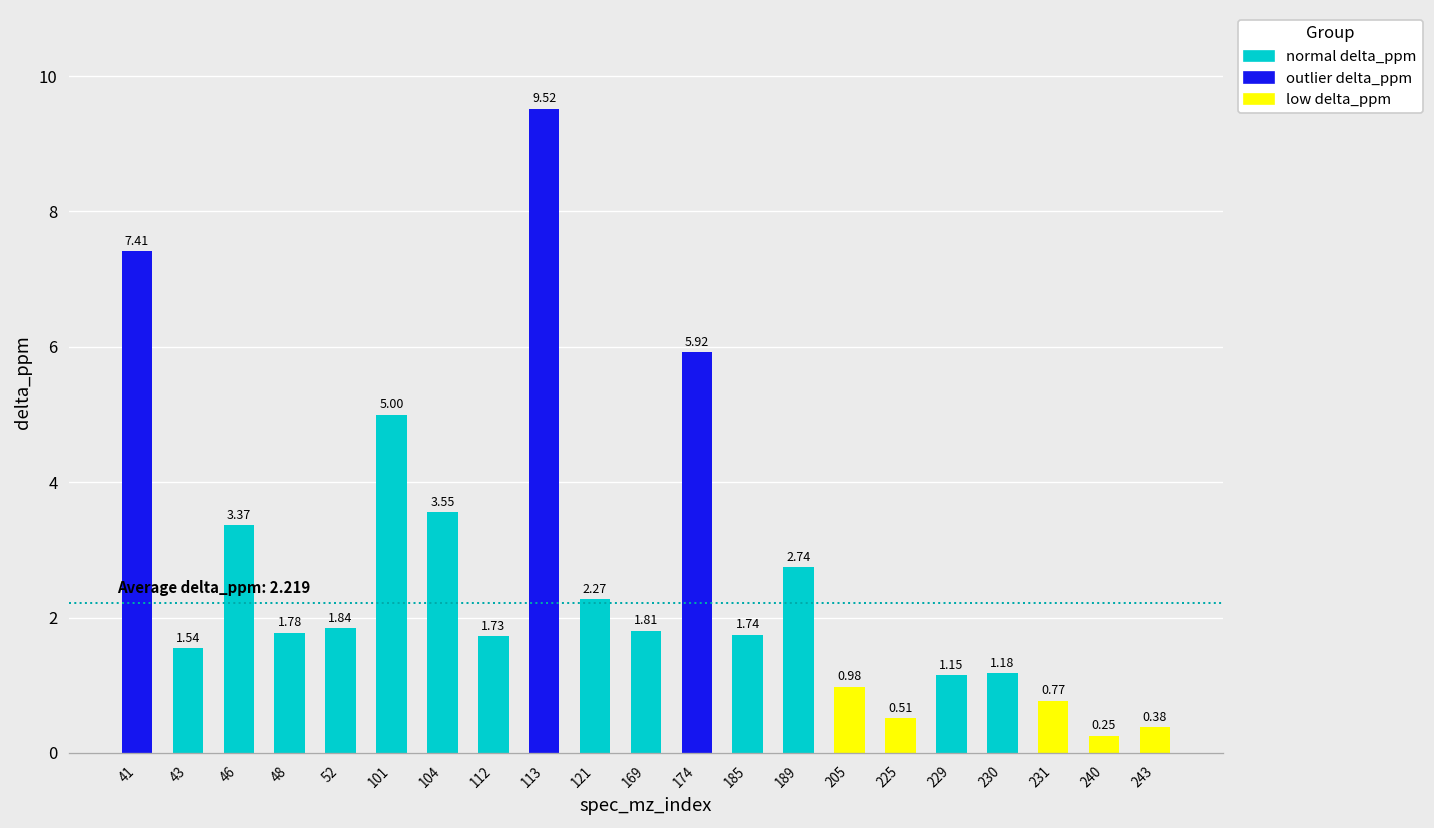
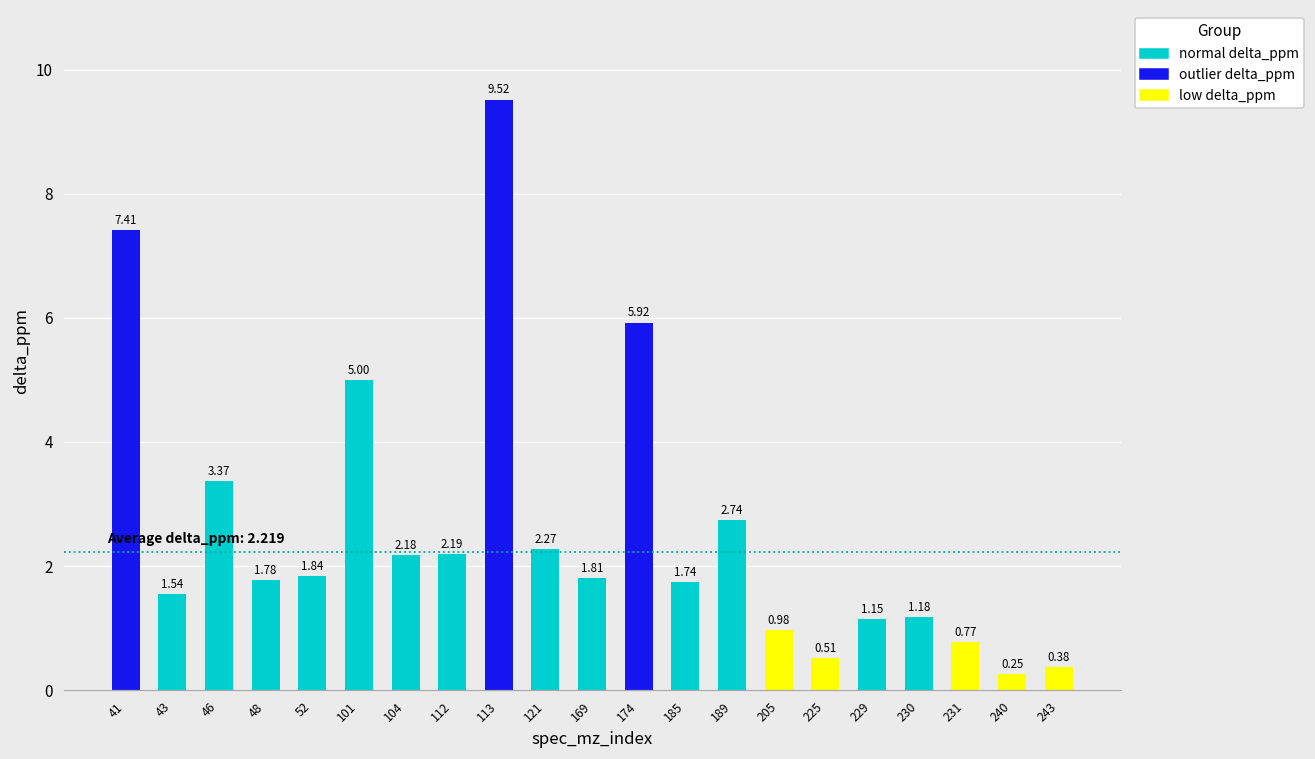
  {
    "41": 7.41,
    "43": 1.54,
    "46": 3.37,
    "48": 1.78,
    "52": 1.84,
    "101": 5.00,
-   "104": 3.55,
-   "112": 1.73,
+   "104": 2.18,
+   "112": 2.19,
    "113": 9.52,
    "121": 2.27,
    "169": 1.81,
    "174": 5.92,
    "185": 1.74,
    "189": 2.74,
    "205": 0.98,
    "225": 0.51,
    "229": 1.15,
    "230": 1.18,
    "231": 0.77,
    "240": 0.25,
    "243": 0.38
  }
